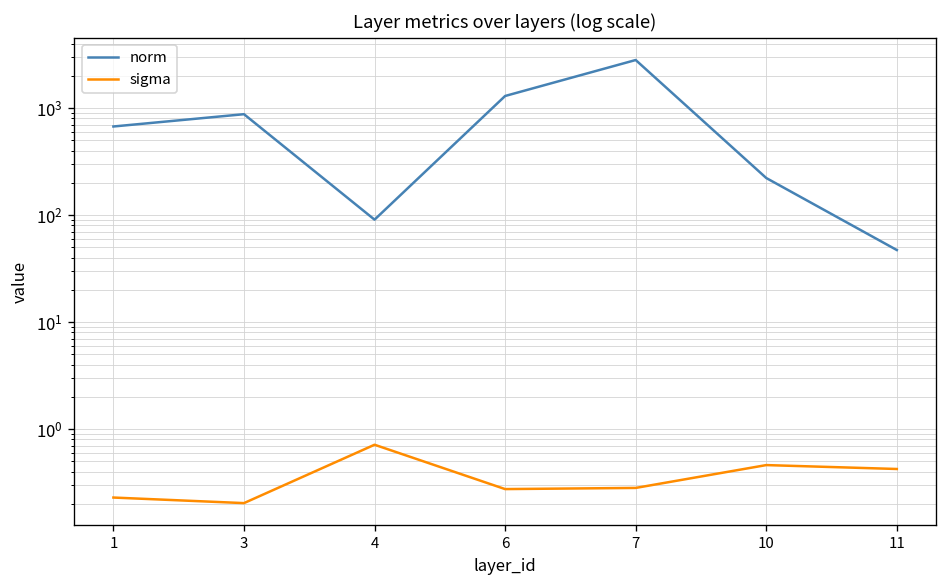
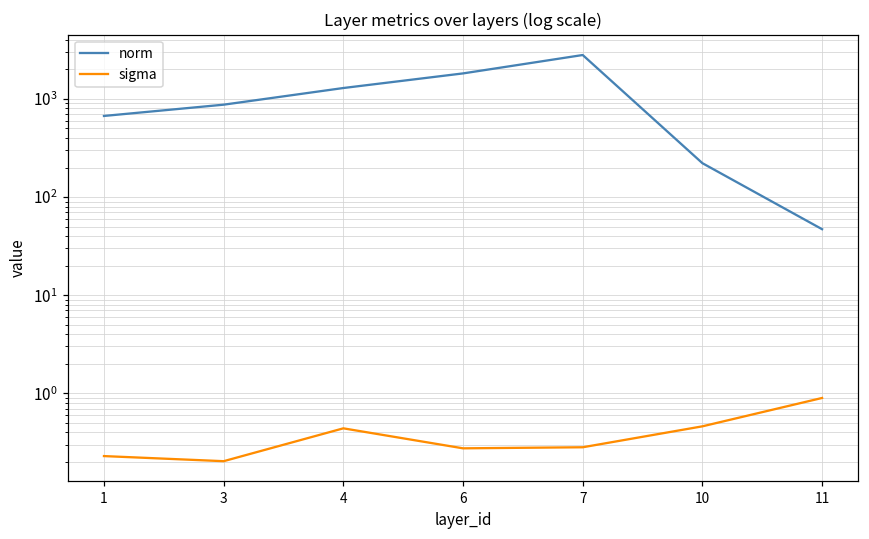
  {
    "norm": {
      "1": 700,
      "3": 900,
-     "4": 90,
-     "6": 1300,
+     "4": 1300,
+     "6": 1800,
      "7": 2800,
      "10": 220,
      "11": 50
    },
    "sigma": {
      "1": 0.23,
      "3": 0.2,
-     "4": 0.7,
+     "4": 0.4,
      "6": 0.27,
      "7": 0.3,
      "10": 0.5,
-     "11": 0.4
+     "11": 0.9
    }
  }
